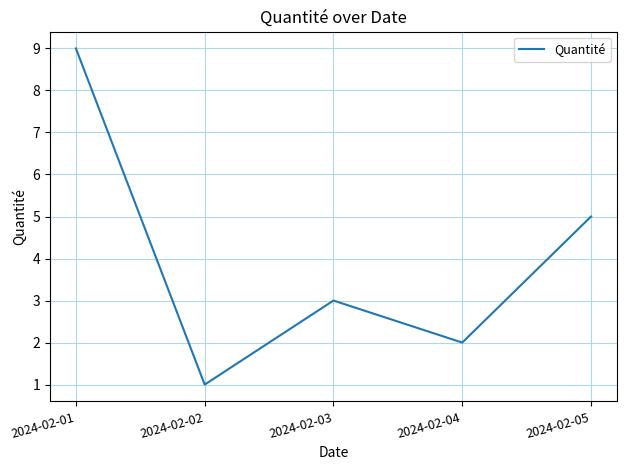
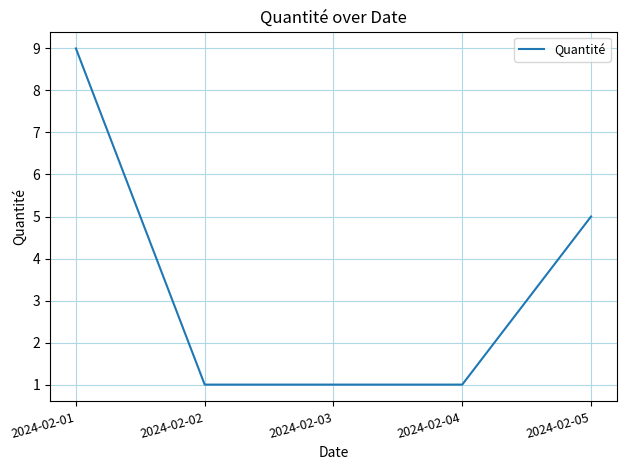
  {
    "2024-02-01": 9,
    "2024-02-02": 1,
-   "2024-02-03": 3,
-   "2024-02-04": 2,
+   "2024-02-03": 1,
+   "2024-02-04": 1,
    "2024-02-05": 5
  }
